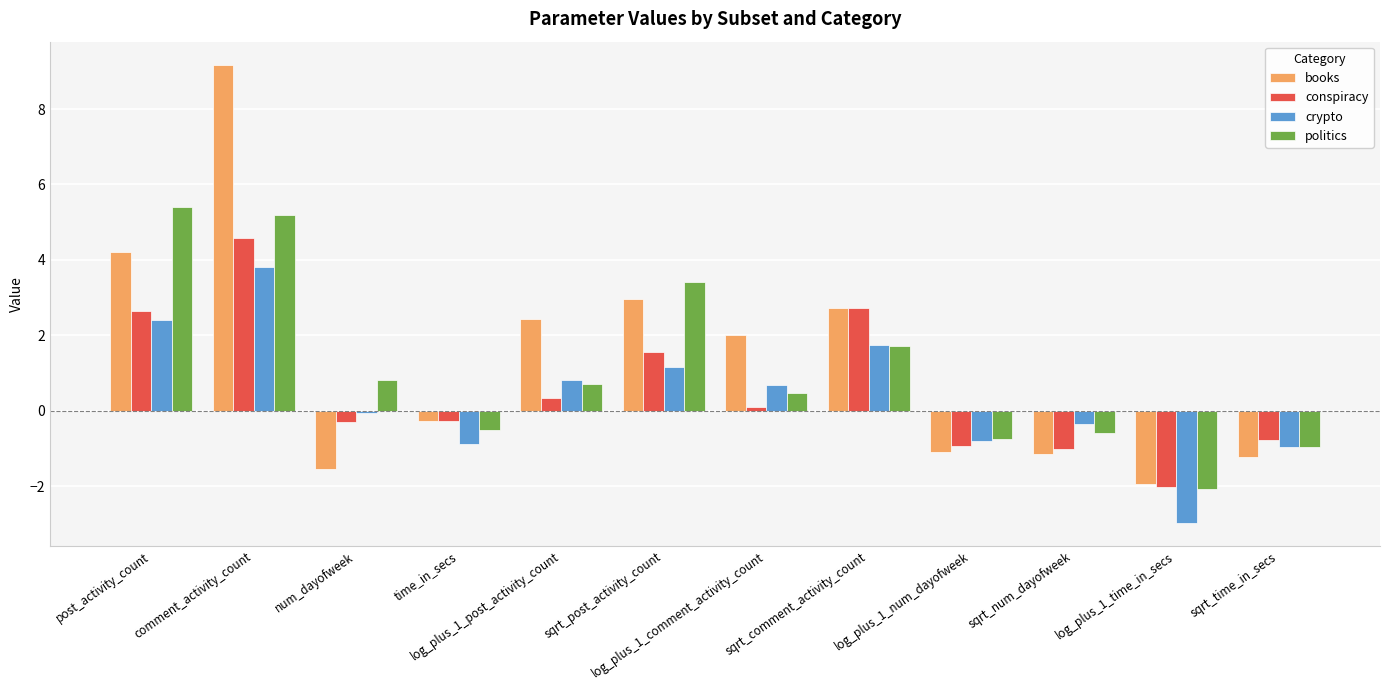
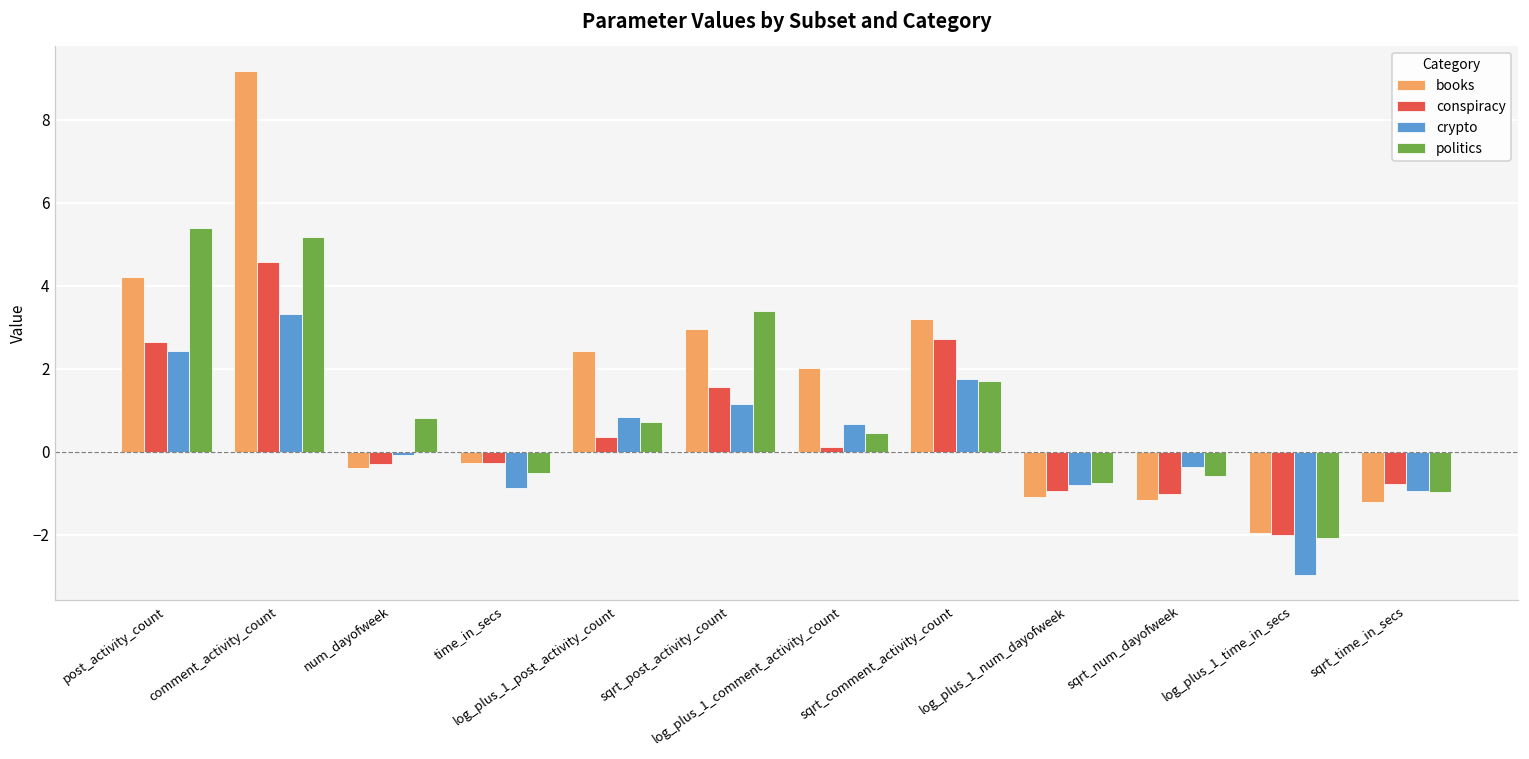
  {
    "books": {
      "post_activity_count": 4.2,
      "comment_activity_count": 9.2,
-     "num_dayofweek": -1.5,
+     "num_dayofweek": -0.4,
      "time_in_secs": -0.3,
      "log_plus_1_post_activity_count": 2.4,
      "sqrt_post_activity_count": 3.0,
      "log_plus_1_comment_activity_count": 2.0,
-     "sqrt_comment_activity_count": 2.7,
+     "sqrt_comment_activity_count": 3.2,
      "log_plus_1_num_dayofweek": -1.1,
      "sqrt_num_dayofweek": -1.2,
      "log_plus_1_time_in_secs": -1.9,
      "sqrt_time_in_secs": -1.2
    },
    "conspiracy": {
      "post_activity_count": 2.6,
      "comment_activity_count": 4.6,
      "num_dayofweek": -0.3,
      "time_in_secs": -0.3,
      "log_plus_1_post_activity_count": 0.3,
      "sqrt_post_activity_count": 1.6,
      "log_plus_1_comment_activity_count": 0.1,
      "sqrt_comment_activity_count": 2.7,
      "log_plus_1_num_dayofweek": -0.9,
      "sqrt_num_dayofweek": -1.0,
      "log_plus_1_time_in_secs": -2.0,
      "sqrt_time_in_secs": -0.8
    },
    "crypto": {
      "post_activity_count": 2.4,
-     "comment_activity_count": 3.8,
+     "comment_activity_count": 3.3,
      "num_dayofweek": -0.1,
      "time_in_secs": -0.9,
      "log_plus_1_post_activity_count": 0.8,
      "sqrt_post_activity_count": 1.2,
      "log_plus_1_comment_activity_count": 0.7,
      "sqrt_comment_activity_count": 1.7,
      "log_plus_1_num_dayofweek": -0.8,
      "sqrt_num_dayofweek": -0.4,
      "log_plus_1_time_in_secs": -3.0,
      "sqrt_time_in_secs": -0.9
    },
    "politics": {
      "post_activity_count": 5.4,
      "comment_activity_count": 5.2,
      "num_dayofweek": 0.8,
      "time_in_secs": -0.5,
      "log_plus_1_post_activity_count": 0.7,
      "sqrt_post_activity_count": 3.4,
      "log_plus_1_comment_activity_count": 0.5,
      "sqrt_comment_activity_count": 1.7,
      "log_plus_1_num_dayofweek": -0.8,
      "sqrt_num_dayofweek": -0.6,
      "log_plus_1_time_in_secs": -2.1,
      "sqrt_time_in_secs": -1.0
    }
  }
